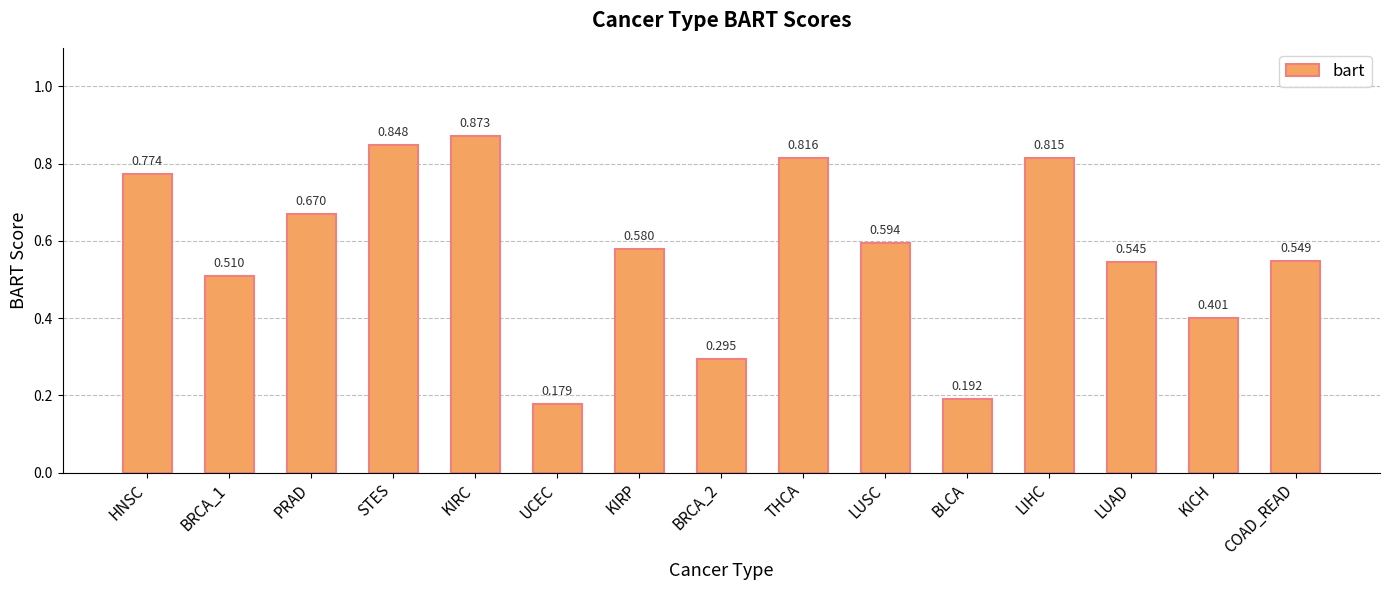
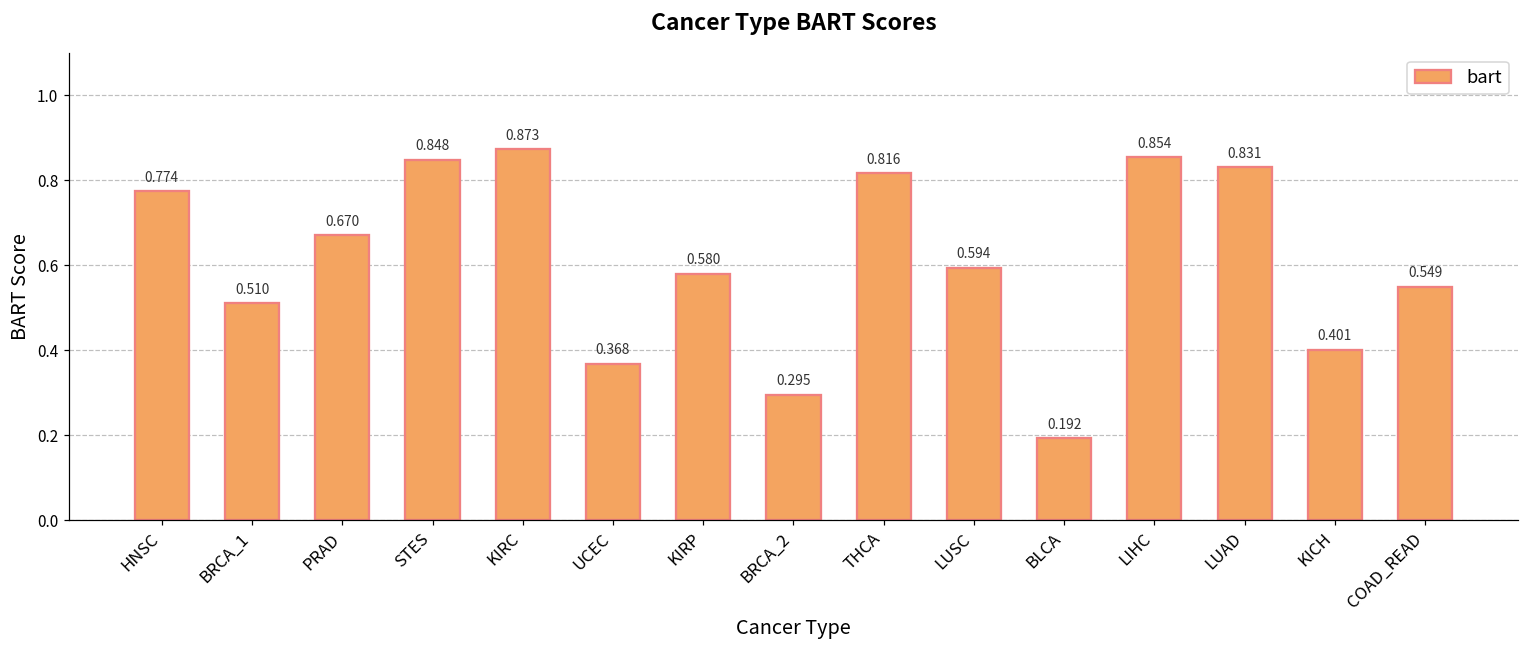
  {
    "HNSC": 0.774,
    "BRCA_1": 0.510,
    "PRAD": 0.670,
    "STES": 0.848,
    "KIRC": 0.873,
-   "UCEC": 0.179,
+   "UCEC": 0.368,
    "KIRP": 0.580,
    "BRCA_2": 0.295,
    "THCA": 0.816,
    "LUSC": 0.594,
    "BLCA": 0.192,
-   "LIHC": 0.815,
-   "LUAD": 0.545,
+   "LIHC": 0.854,
+   "LUAD": 0.831,
    "KICH": 0.401,
    "COAD_READ": 0.549
  }
